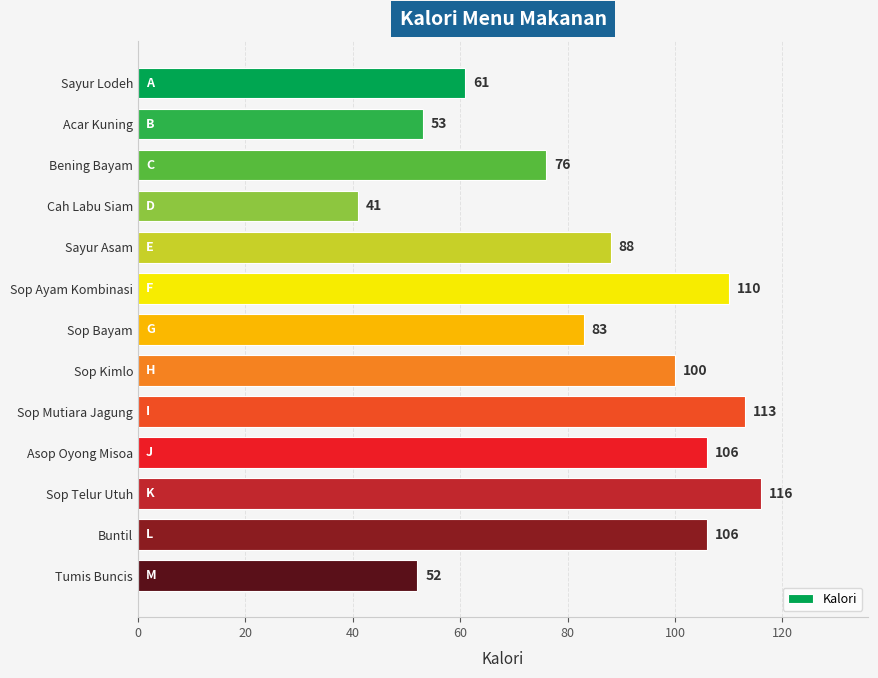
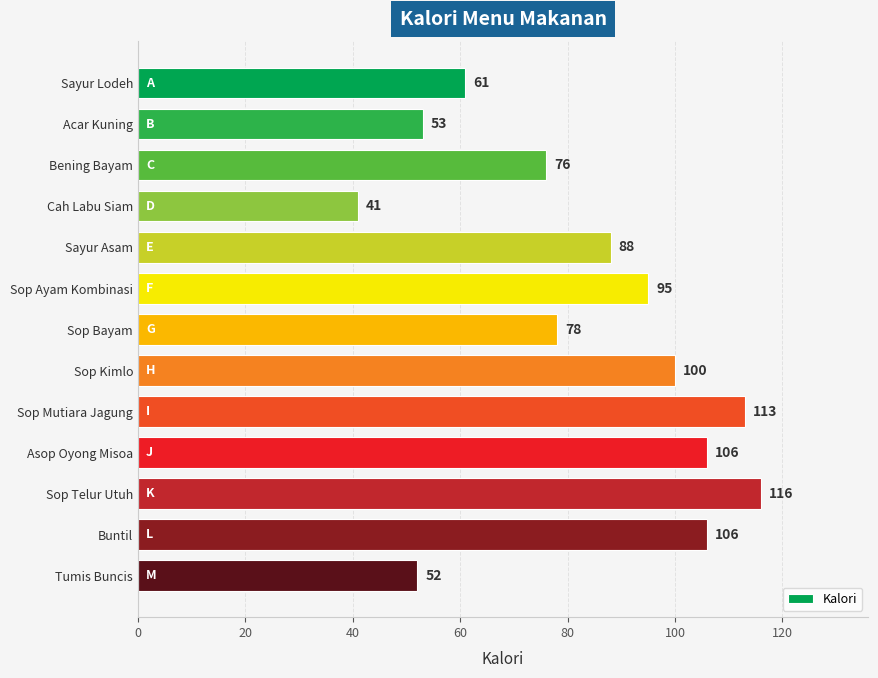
  {
    "Sayur Lodeh": 61,
    "Acar Kuning": 53,
    "Bening Bayam": 76,
    "Cah Labu Siam": 41,
    "Sayur Asam": 88,
-   "Sop Ayam Kombinasi": 110,
-   "Sop Bayam": 83,
+   "Sop Ayam Kombinasi": 95,
+   "Sop Bayam": 78,
    "Sop Kimlo": 100,
    "Sop Mutiara Jagung": 113,
    "Asop Oyong Misoa": 106,
    "Sop Telur Utuh": 116,
    "Buntil": 106,
    "Tumis Buncis": 52
  }
